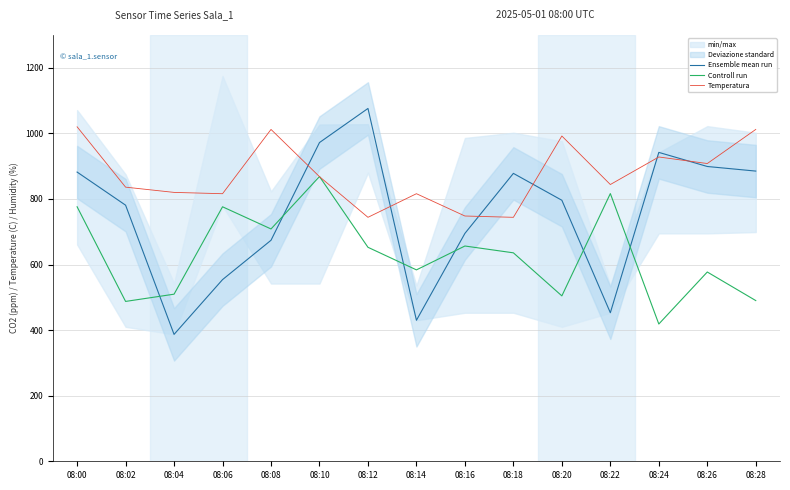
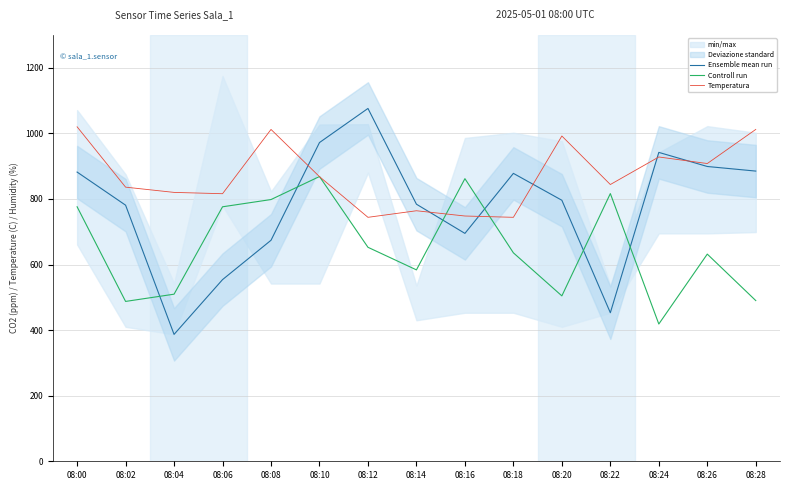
  {
    "Ensemble mean run": {
      "08:00": 880,
      "08:02": 780,
      "08:04": 390,
      "08:06": 550,
      "08:08": 670,
      "08:10": 970,
      "08:12": 1080,
-     "08:14": 430,
+     "08:14": 780,
      "08:16": 700,
      "08:18": 880,
      "08:20": 800,
      "08:22": 450,
      "08:26": 900,
      "08:28": 890
    },
    "Controll run": {
      "08:00": 780,
      "08:02": 490,
      "08:04": 510,
      "08:06": 780,
-     "08:08": 710,
+     "08:08": 800,
      "08:12": 650,
      "08:14": 580,
-     "08:16": 660,
+     "08:16": 860,
      "08:18": 640,
      "08:20": 500,
      "08:22": 820,
      "08:24": 420,
-     "08:26": 580,
+     "08:26": 630,
      "08:28": 490
    },
    "Temperatura": {
      "08:00": 1020,
      "08:02": 840,
      "08:04": 820,
      "08:06": 820,
      "08:08": 1010,
      "08:12": 740,
-     "08:14": 820,
+     "08:14": 760,
      "08:16": 750,
      "08:18": 740,
      "08:20": 990,
      "08:22": 840,
      "08:24": 930,
      "08:26": 910,
      "08:28": 1010
    }
  }
